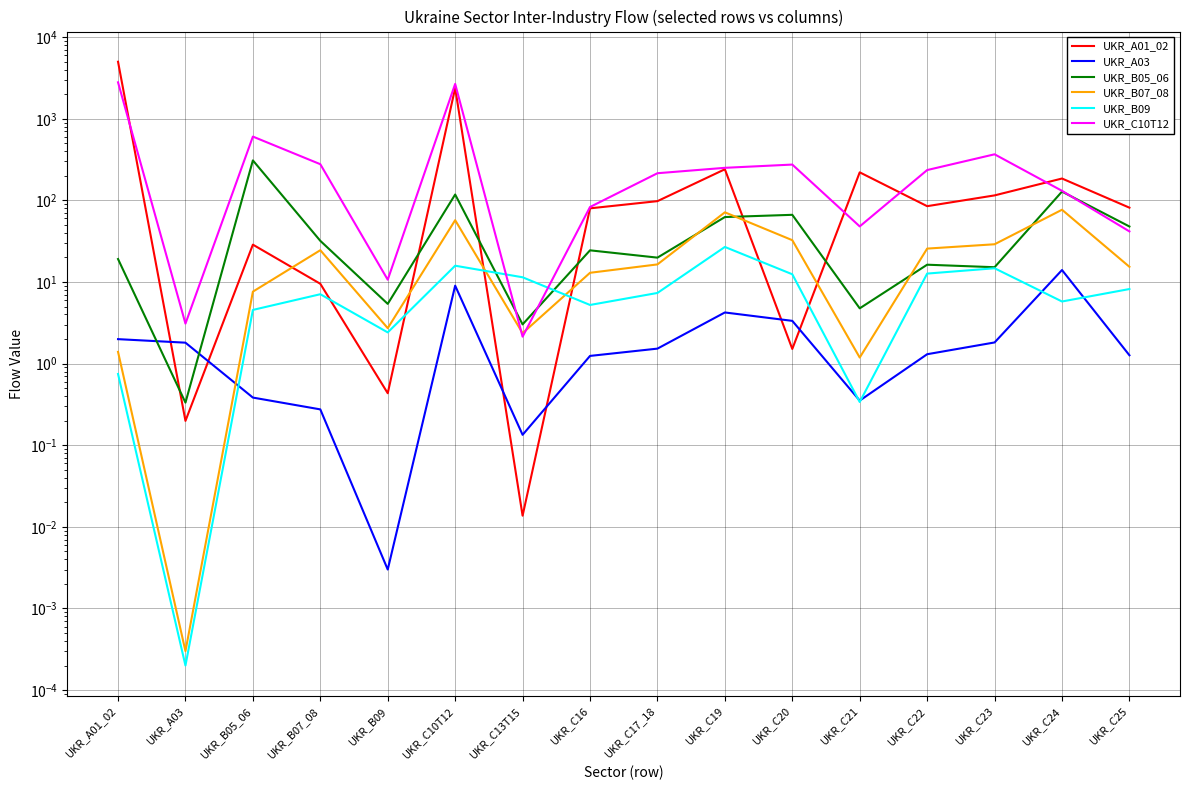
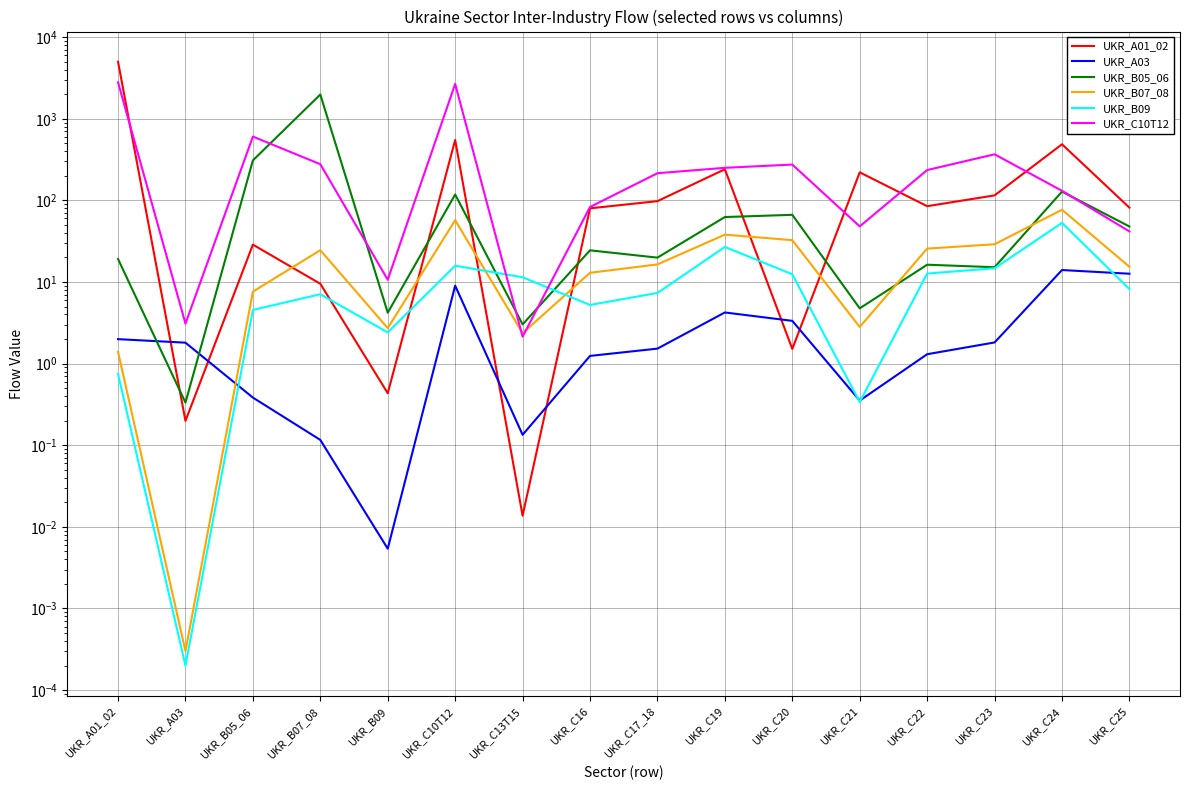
  {
    "UKR_A01_02": {
      "UKR_A01_02": 5000,
      "UKR_A03": 0.20,
      "UKR_B05_06": 29,
      "UKR_B07_08": 10,
      "UKR_B09": 0.4,
-     "UKR_C10T12": 2400,
+     "UKR_C10T12": 500,
      "UKR_C13T15": 0.014,
      "UKR_C17_18": 100,
      "UKR_C20": 1.5,
      "UKR_C21": 220,
      "UKR_C22": 80,
      "UKR_C23": 120,
-     "UKR_C24": 190,
+     "UKR_C24": 500,
      "UKR_C25": 80
    },
    "UKR_A03": {
      "UKR_A01_02": 2.0,
      "UKR_A03": 1.8,
      "UKR_B05_06": 0.4,
-     "UKR_B07_08": 0.28,
-     "UKR_B09": 0.0030,
+     "UKR_B07_08": 0.12,
+     "UKR_B09": 0.005,
      "UKR_C10T12": 9,
      "UKR_C13T15": 0.13,
      "UKR_C16": 1.2,
      "UKR_C17_18": 1.5,
      "UKR_C19": 4,
      "UKR_C20": 3.3,
      "UKR_C22": 1.3,
      "UKR_C23": 1.8,
      "UKR_C24": 14,
-     "UKR_C25": 1.3
+     "UKR_C25": 13
    },
    "UKR_B05_06": {
      "UKR_A01_02": 19,
      "UKR_A03": 0.33,
      "UKR_B05_06": 310,
-     "UKR_B07_08": 32,
-     "UKR_B09": 5,
+     "UKR_B07_08": 2000,
+     "UKR_B09": 4,
      "UKR_C10T12": 120,
      "UKR_C13T15": 3,
      "UKR_C16": 24,
      "UKR_C17_18": 20,
      "UKR_C19": 60,
      "UKR_C20": 70,
      "UKR_C21": 5,
      "UKR_C22": 16,
      "UKR_C25": 50
    },
    "UKR_B07_08": {
      "UKR_A01_02": 1.4,
      "UKR_A03": 0.00030,
      "UKR_B05_06": 8,
      "UKR_B07_08": 25,
      "UKR_B09": 2.7,
      "UKR_C10T12": 60,
      "UKR_C13T15": 2.4,
      "UKR_C16": 13,
      "UKR_C17_18": 16,
-     "UKR_C19": 70,
+     "UKR_C19": 40,
      "UKR_C20": 33,
-     "UKR_C21": 1.2,
+     "UKR_C21": 2.8,
      "UKR_C22": 26,
      "UKR_C23": 29,
      "UKR_C24": 80,
      "UKR_C25": 15
    },
    "UKR_B09": {
      "UKR_A01_02": 0.7,
      "UKR_A03": 0.00020,
      "UKR_B05_06": 5,
      "UKR_B07_08": 7,
      "UKR_B09": 2.4,
      "UKR_C10T12": 16,
      "UKR_C13T15": 11,
      "UKR_C16": 5,
      "UKR_C17_18": 7,
      "UKR_C19": 27,
      "UKR_C20": 12,
      "UKR_C22": 13,
-     "UKR_C24": 6,
+     "UKR_C24": 50,
      "UKR_C25": 8
    },
    "UKR_C10T12": {
      "UKR_A01_02": 2800,
      "UKR_A03": 3.1,
      "UKR_B05_06": 600,
      "UKR_B07_08": 280,
      "UKR_B09": 11,
      "UKR_C10T12": 2700,
      "UKR_C13T15": 2.1,
      "UKR_C17_18": 220,
      "UKR_C20": 270,
      "UKR_C21": 50,
      "UKR_C22": 240,
      "UKR_C23": 400,
      "UKR_C25": 40
    }
  }
